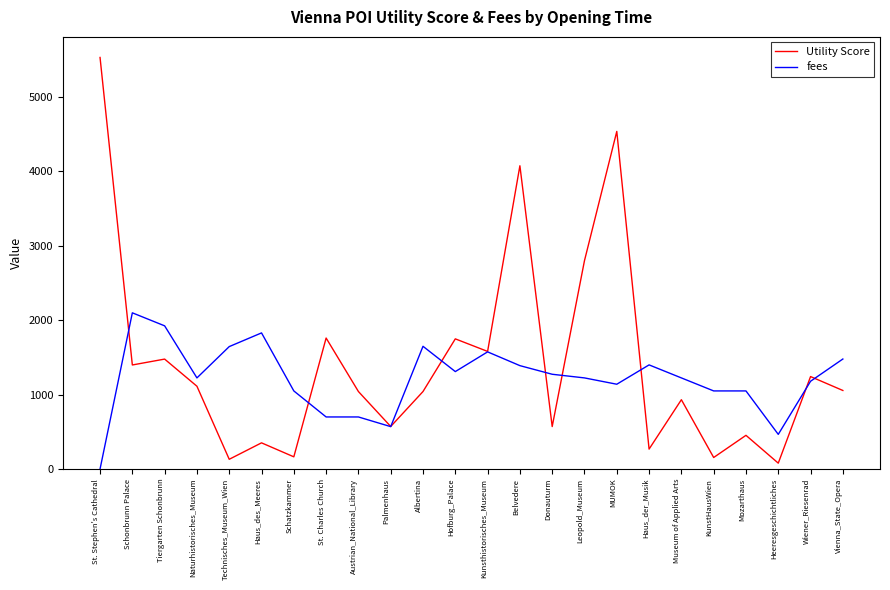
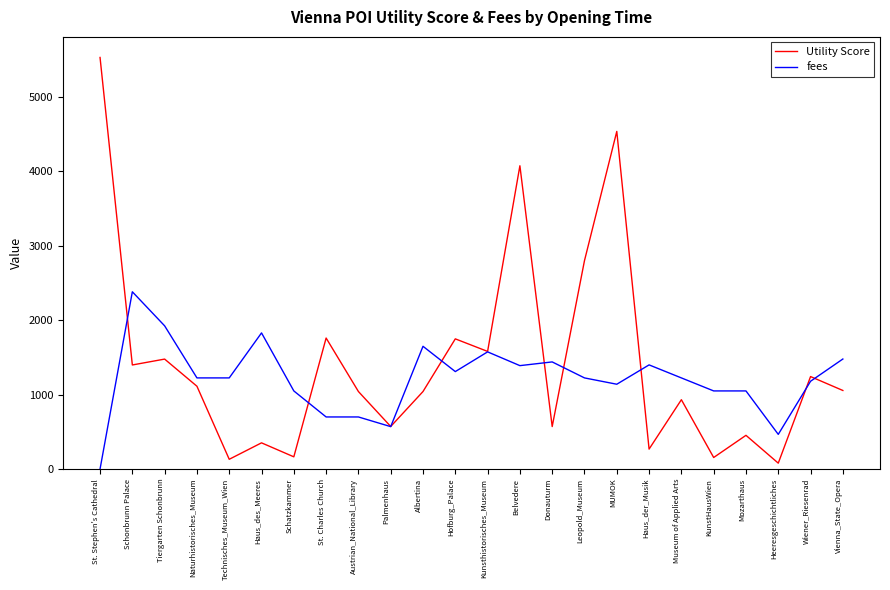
  {
    "Utility Score": {
      "St. Stephen's Cathedral": 5500,
      "Schonbrunn Palace": 1400,
      "Tiergarten Schonbrunn": 1500,
      "Naturhistorisches_Museum": 1100,
      "Technisches_Museum_Wien": 100,
      "Haus_des_Meeres": 400,
      "Schatzkammer": 200,
      "St. Charles Church": 1800,
      "Austrian_National_Library": 1000,
      "Albertina": 1000,
      "Hofburg_Palace": 1800,
      "Belvedere": 4100,
      "Donauturm": 600,
      "Leopold_Museum": 2800,
      "MUMOK": 4500,
      "Haus_der_Musik": 300,
      "Museum of Applied Arts": 900,
      "KunstHausWien": 200,
      "Mozarthaus": 500,
      "Heeresgeschichtliches": 100,
      "Wiener_Riesenrad": 1200,
      "Vienna_State_Opera": 1100
    },
    "fees": {
      "St. Stephen's Cathedral": 0,
-     "Schonbrunn Palace": 2100,
+     "Schonbrunn Palace": 2400,
      "Tiergarten Schonbrunn": 1900,
      "Naturhistorisches_Museum": 1200,
-     "Technisches_Museum_Wien": 1600,
+     "Technisches_Museum_Wien": 1200,
      "Haus_des_Meeres": 1800,
      "Schatzkammer": 1100,
      "St. Charles Church": 700,
      "Austrian_National_Library": 700,
      "Albertina": 1700,
      "Hofburg_Palace": 1300,
      "Belvedere": 1400,
-     "Donauturm": 1300,
+     "Donauturm": 1400,
      "Leopold_Museum": 1200,
      "MUMOK": 1100,
      "Haus_der_Musik": 1400,
      "Museum of Applied Arts": 1200,
      "KunstHausWien": 1100,
      "Mozarthaus": 1100,
      "Heeresgeschichtliches": 500,
      "Wiener_Riesenrad": 1200,
      "Vienna_State_Opera": 1500
    }
  }
